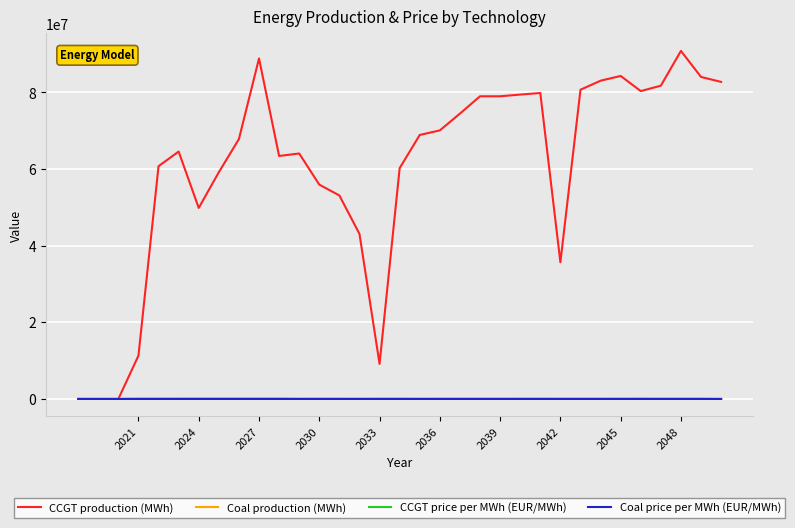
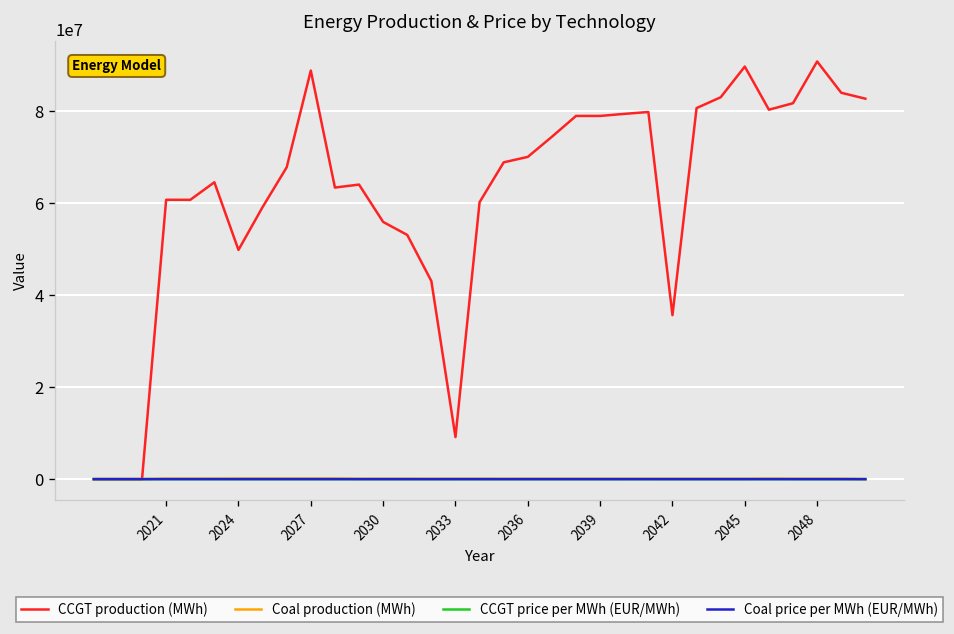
  {
    "CCGT production (MWh)": {
-     "2021": 11000000,
+     "2021": 61000000,
      "2024": 50000000,
      "2027": 89000000,
      "2030": 56000000,
      "2033": 9000000,
      "2036": 70000000,
      "2039": 79000000,
      "2042": 36000000,
-     "2045": 84000000,
+     "2045": 90000000,
      "2048": 91000000
    }
  }
